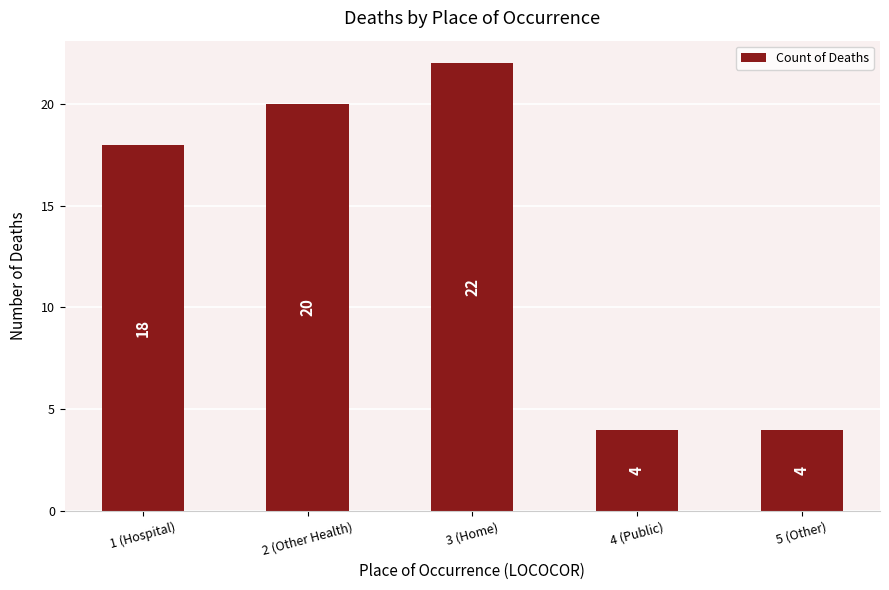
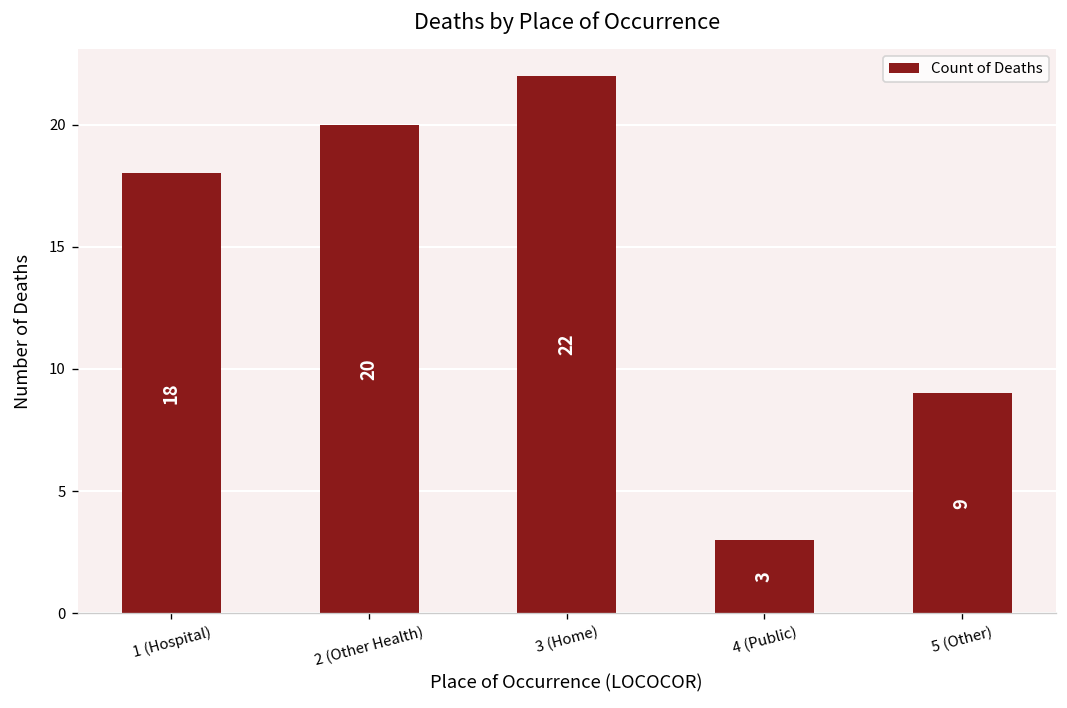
  {
    "1 (Hospital)": 18,
    "2 (Other Health)": 20,
    "3 (Home)": 22,
-   "4 (Public)": 4,
-   "5 (Other)": 4
+   "4 (Public)": 3,
+   "5 (Other)": 9
  }
